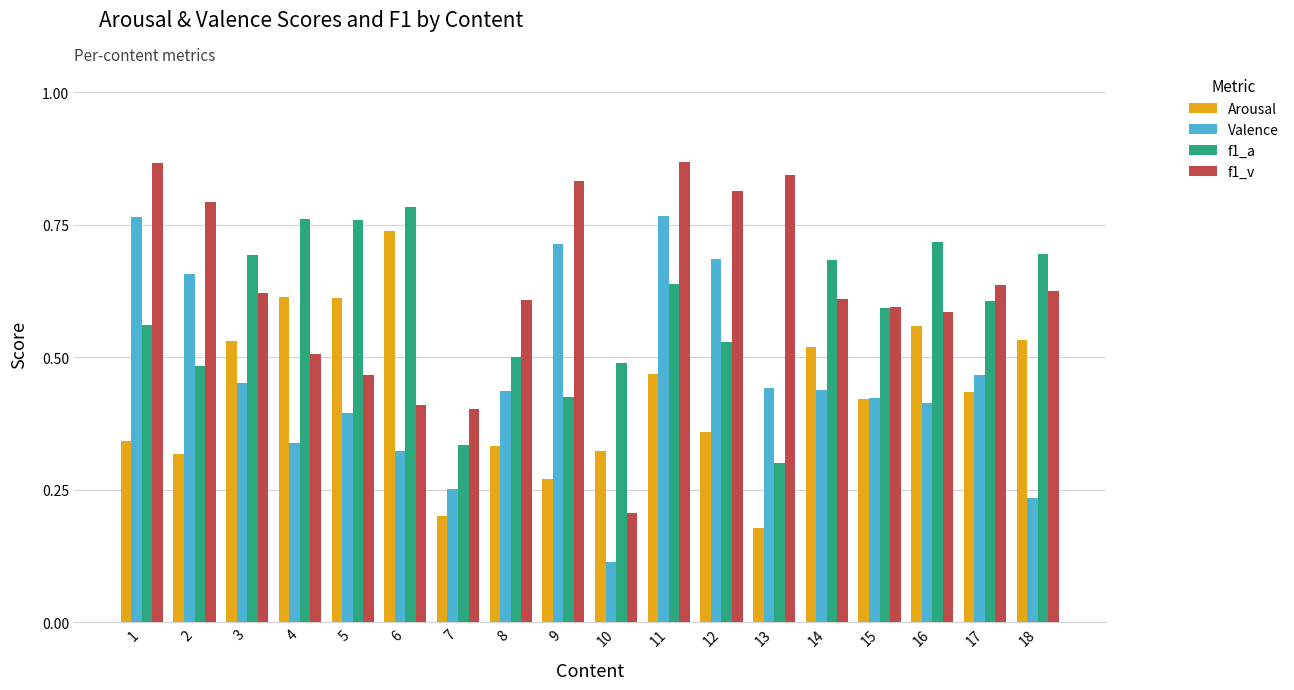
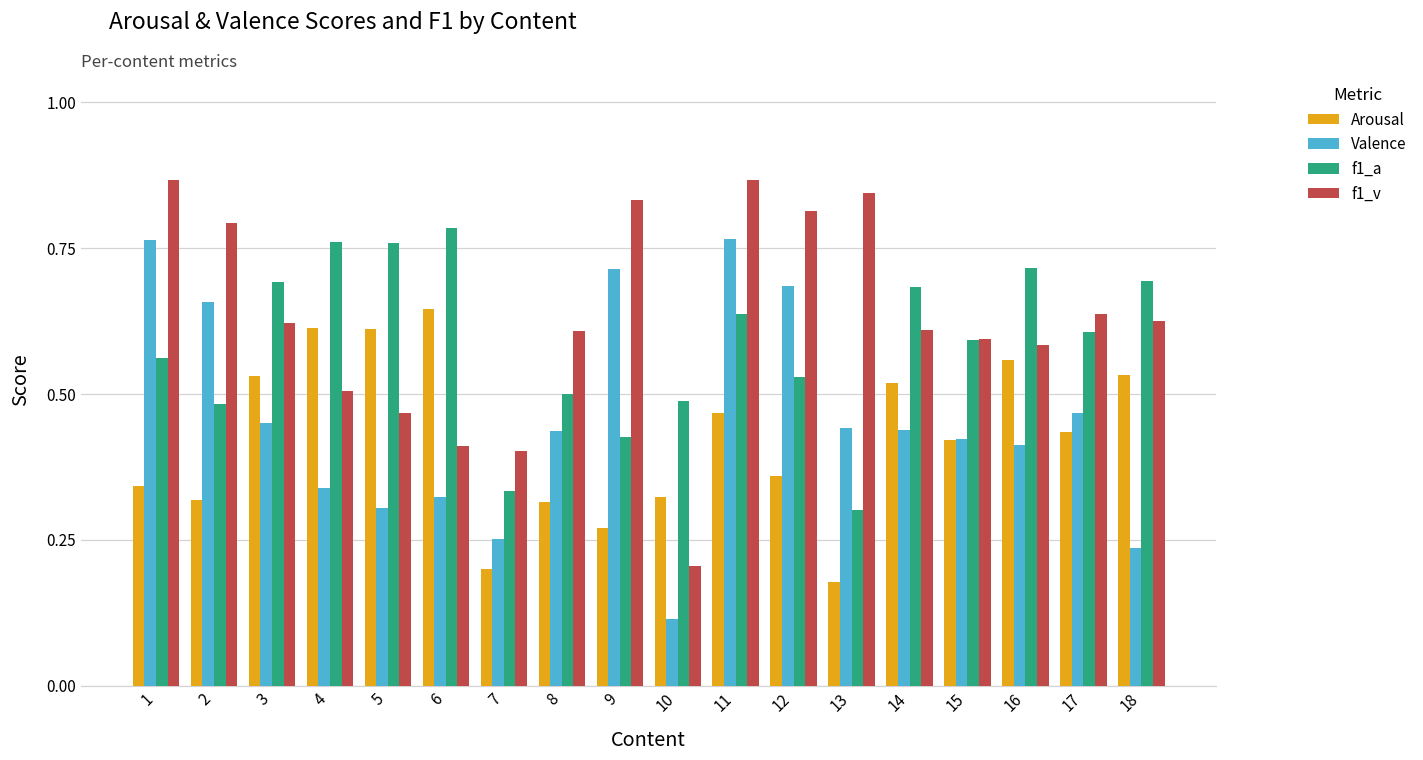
  {
    "Arousal": {
      "1": 0.34,
      "2": 0.32,
      "3": 0.53,
      "4": 0.61,
      "5": 0.61,
-     "6": 0.74,
+     "6": 0.64,
      "7": 0.20,
-     "8": 0.33,
+     "8": 0.32,
      "9": 0.27,
      "10": 0.32,
      "11": 0.47,
      "12": 0.36,
      "13": 0.18,
      "14": 0.52,
      "15": 0.42,
      "16": 0.56,
      "17": 0.44,
      "18": 0.53
    },
    "Valence": {
      "1": 0.76,
      "2": 0.66,
      "3": 0.45,
      "4": 0.34,
-     "5": 0.39,
+     "5": 0.30,
      "6": 0.32,
      "7": 0.25,
      "8": 0.44,
      "9": 0.71,
      "10": 0.11,
      "11": 0.77,
      "12": 0.69,
      "13": 0.44,
      "14": 0.44,
      "15": 0.42,
      "16": 0.41,
      "17": 0.47,
      "18": 0.24
    },
    "f1_a": {
      "1": 0.56,
      "2": 0.48,
      "3": 0.69,
      "4": 0.76,
      "5": 0.76,
      "6": 0.78,
      "7": 0.33,
      "8": 0.50,
      "9": 0.43,
      "10": 0.49,
      "11": 0.64,
      "12": 0.53,
      "13": 0.30,
      "14": 0.68,
      "15": 0.59,
      "16": 0.72,
      "17": 0.61,
      "18": 0.69
    },
    "f1_v": {
      "1": 0.87,
      "2": 0.79,
      "3": 0.62,
      "4": 0.51,
      "5": 0.47,
      "6": 0.41,
      "7": 0.40,
      "8": 0.61,
      "9": 0.83,
      "10": 0.21,
      "11": 0.87,
      "12": 0.81,
      "13": 0.84,
      "14": 0.61,
      "15": 0.59,
      "16": 0.58,
      "17": 0.64,
      "18": 0.63
    }
  }
